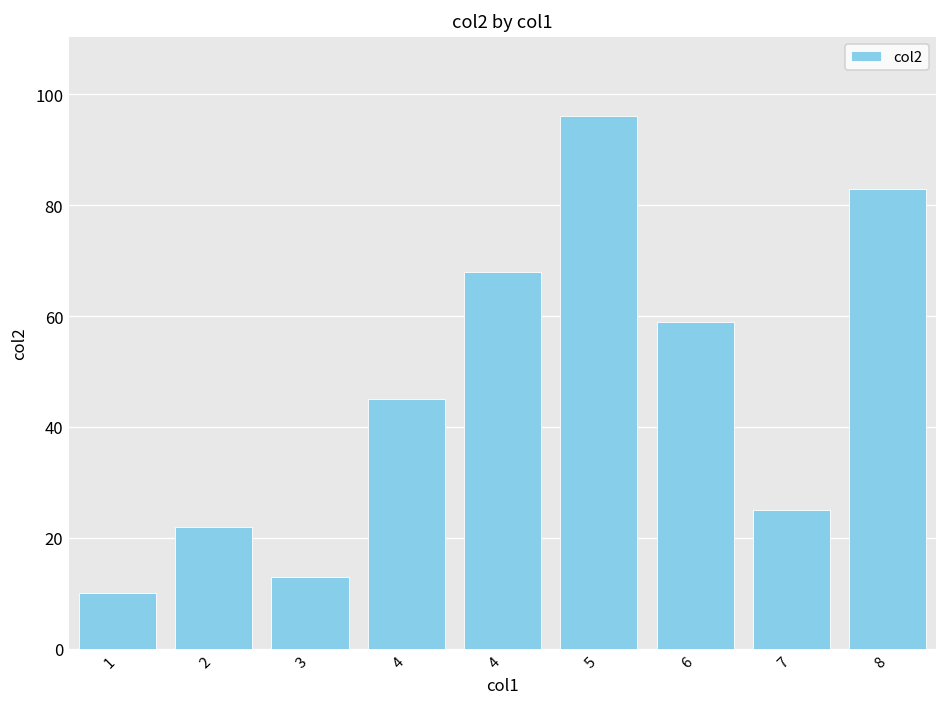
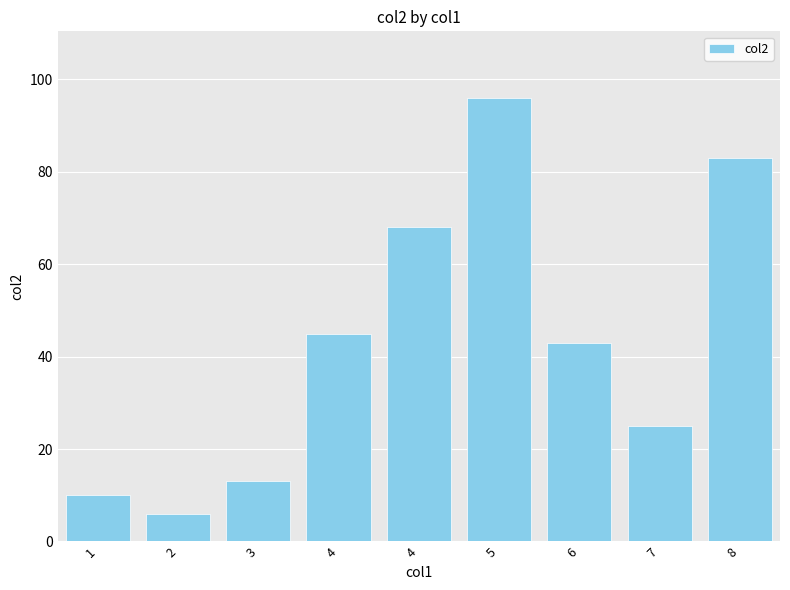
  {
    "1": 10,
-   "2": 22,
+   "2": 6,
    "3": 13,
    "5": 96,
-   "6": 59,
+   "6": 43,
    "7": 25,
    "8": 83
  }
